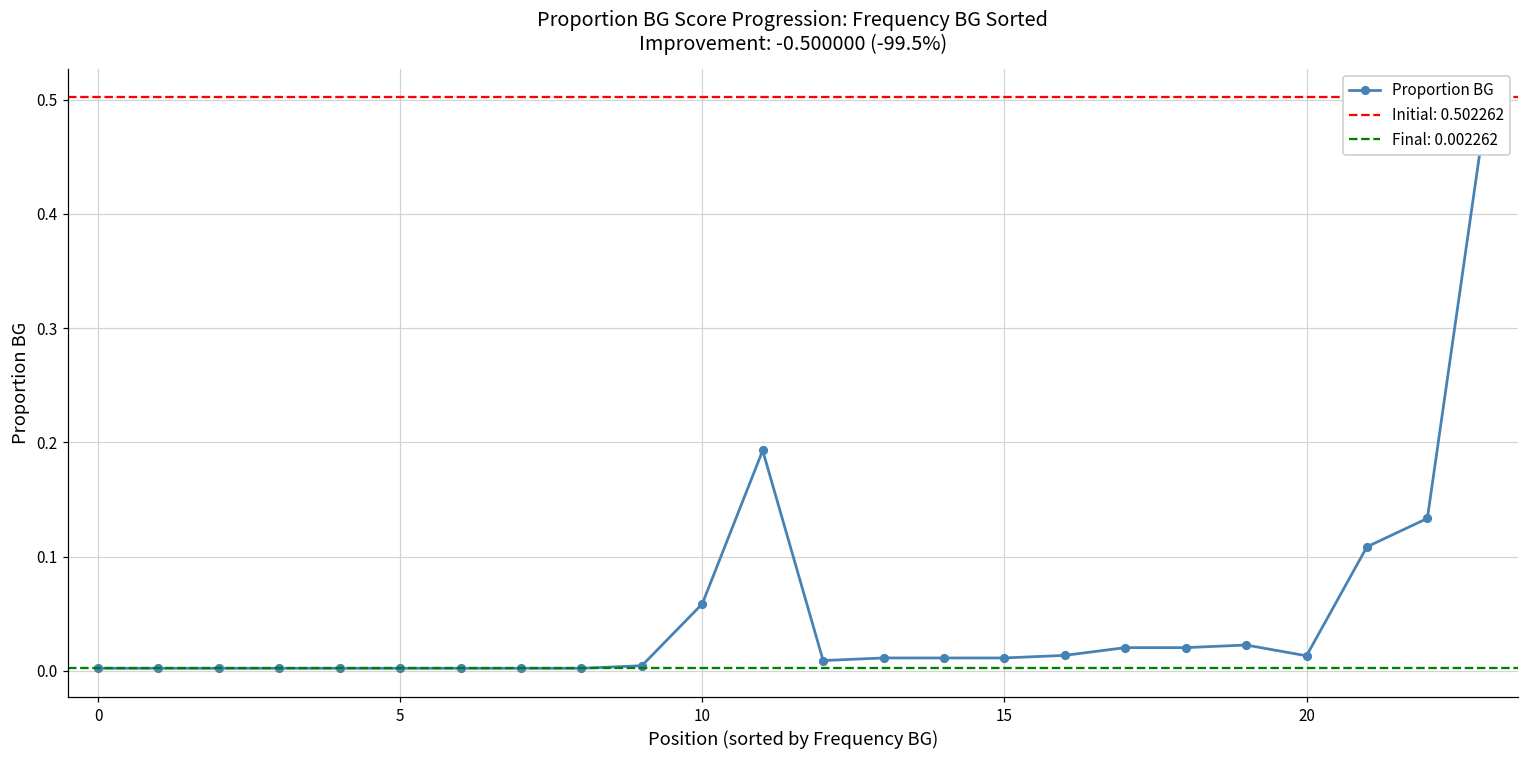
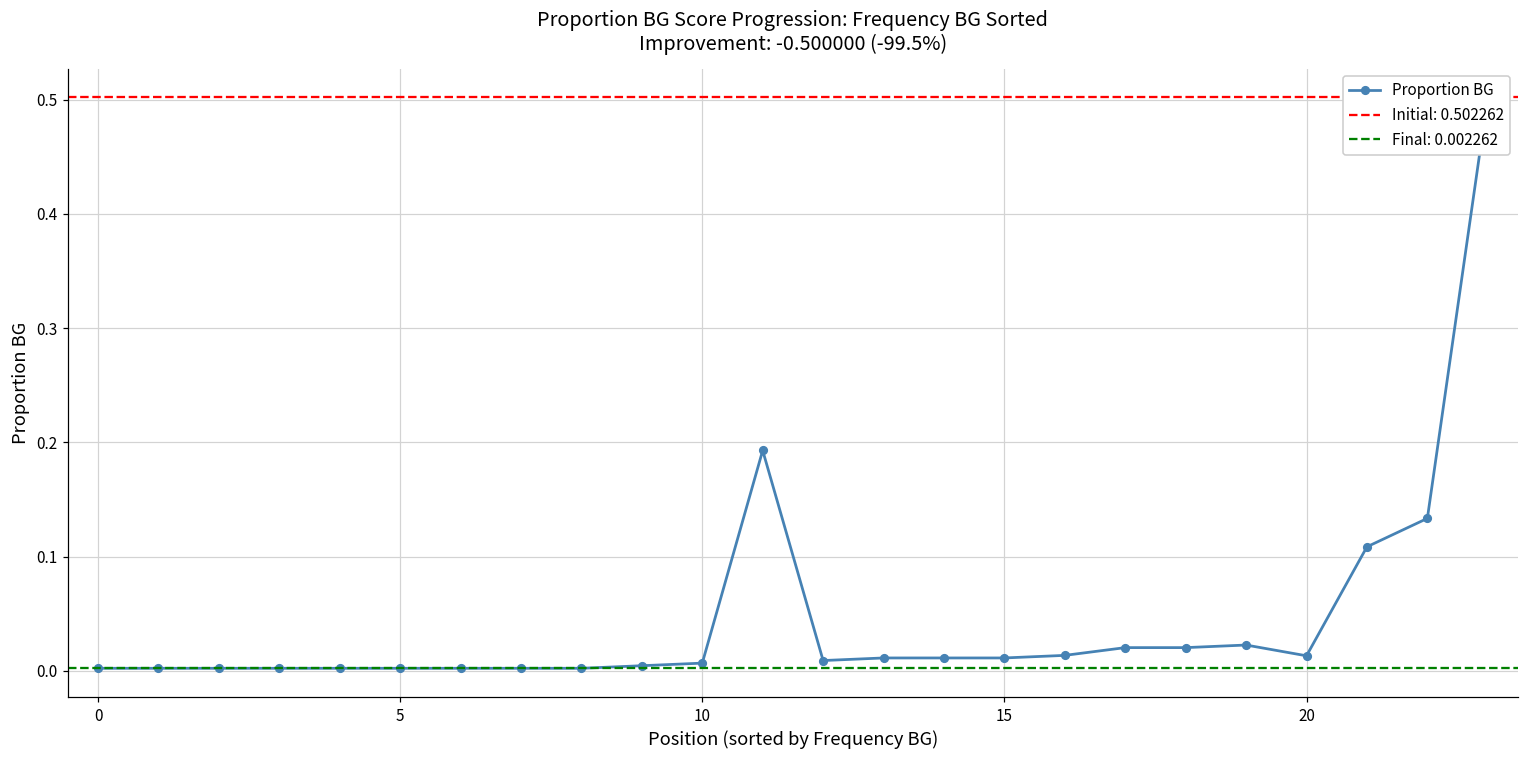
  {
    "0": 0.002,
    "5": 0.002,
-   "10": 0.059,
+   "10": 0.007,
    "15": 0.011,
    "20": 0.013
  }
